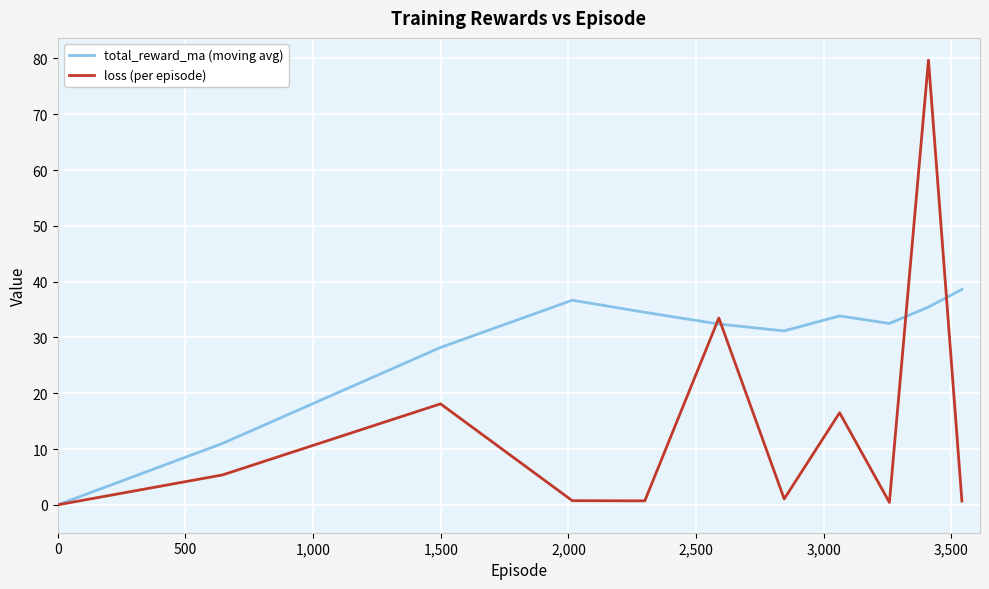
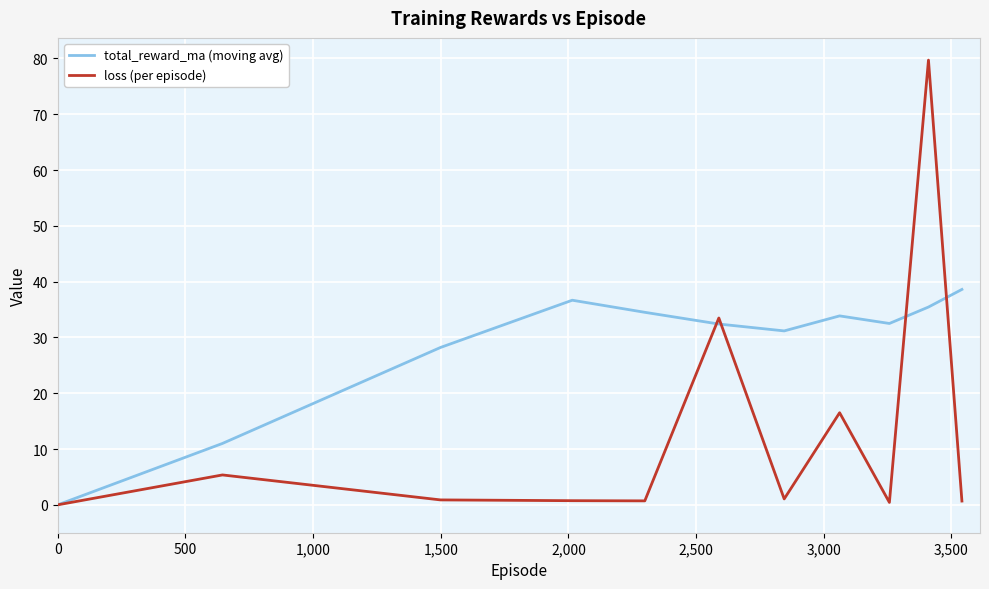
  {
    "total_reward_ma (moving avg)": {
      "1,500": 28
    },
    "loss (per episode)": {
-     "1,500": 18
+     "1,500": 1
    }
  }
